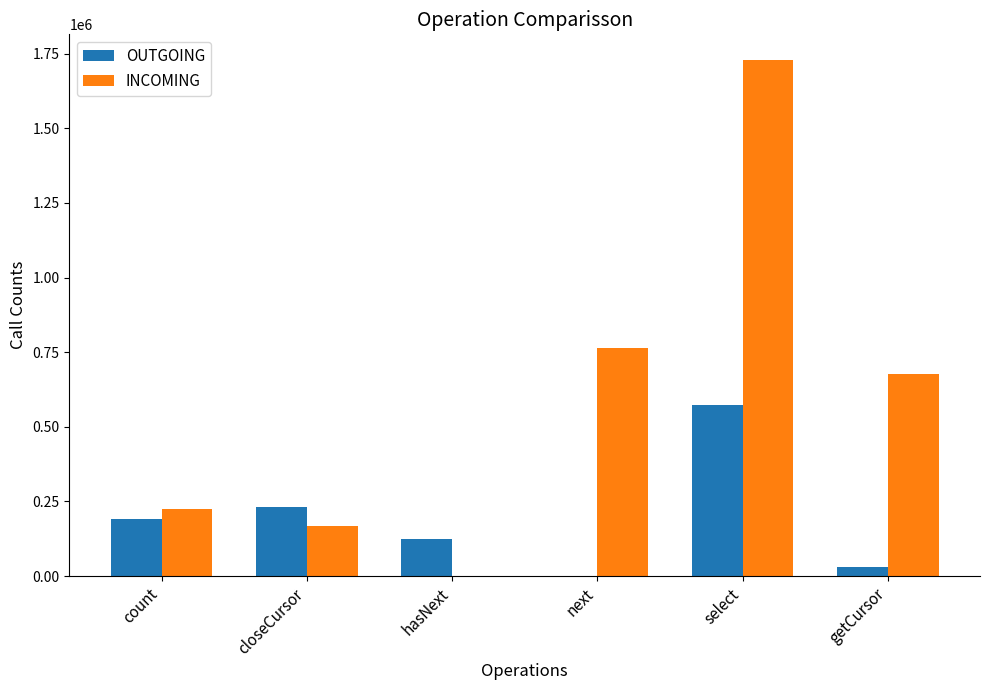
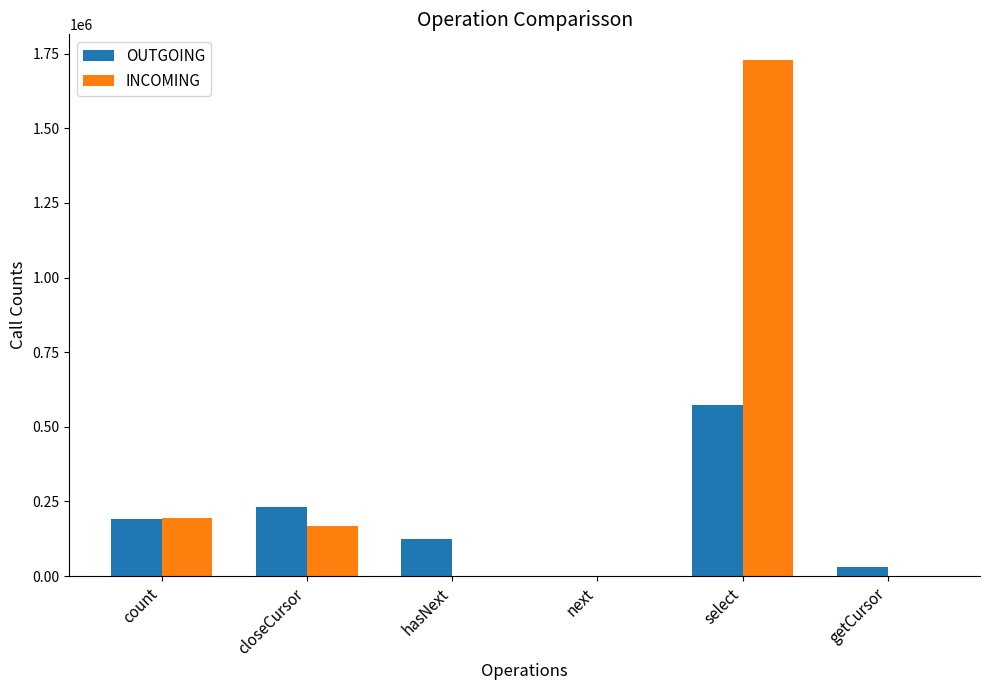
  {
    "OUTGOING": {
      "count": 190000,
      "closeCursor": 230000,
      "hasNext": 130000,
      "select": 570000,
      "getCursor": 30000
    },
    "INCOMING": {
-     "count": 230000,
+     "count": 190000,
      "closeCursor": 170000,
-     "next": 760000,
+     "next": 0,
      "select": 1730000,
-     "getCursor": 680000
+     "getCursor": 0
    }
  }
